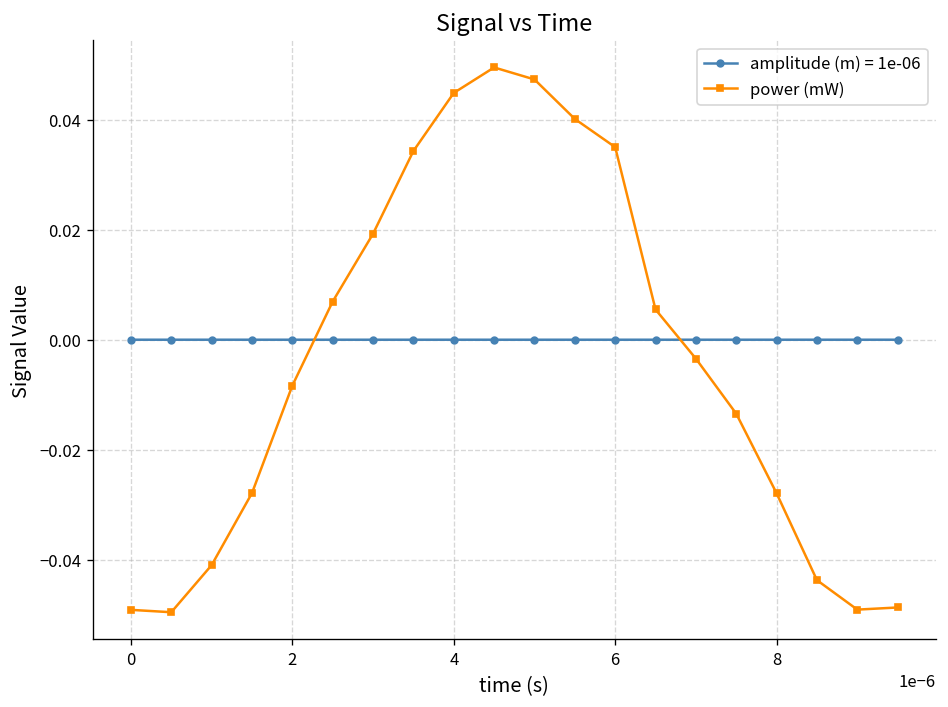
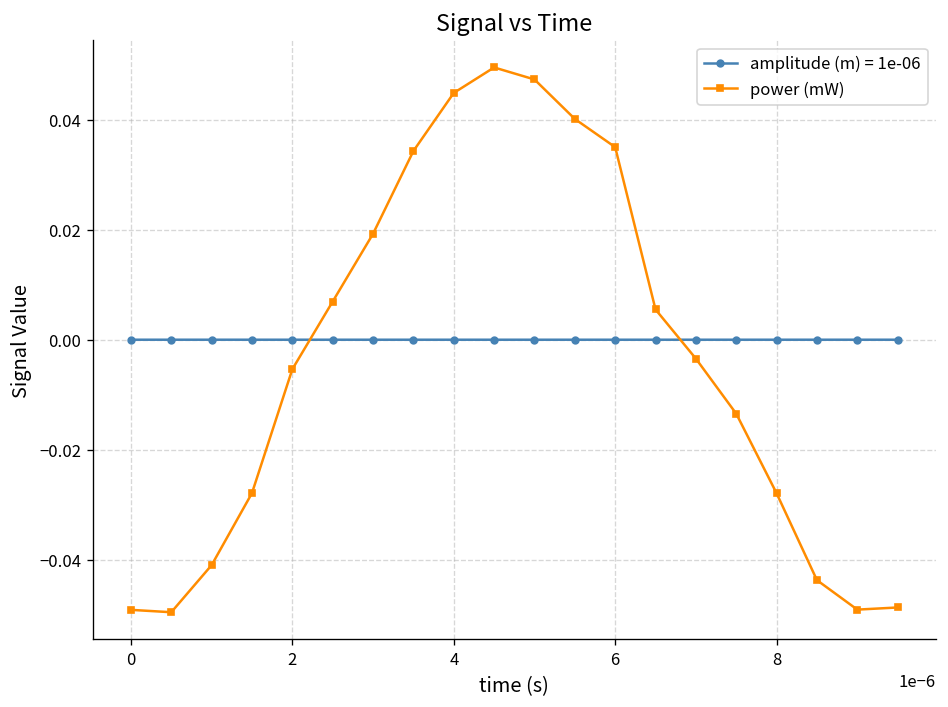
  {
    "amplitude (m) = 1e-06": {
      "0": 0.000,
      "2": 0.000,
      "4": 0.000,
      "6": 0.000,
      "8": 0.000
    },
    "power (mW)": {
      "0": -0.049,
-     "2": -0.008,
+     "2": -0.005,
      "4": 0.045,
      "6": 0.035,
      "8": -0.028
    }
  }
